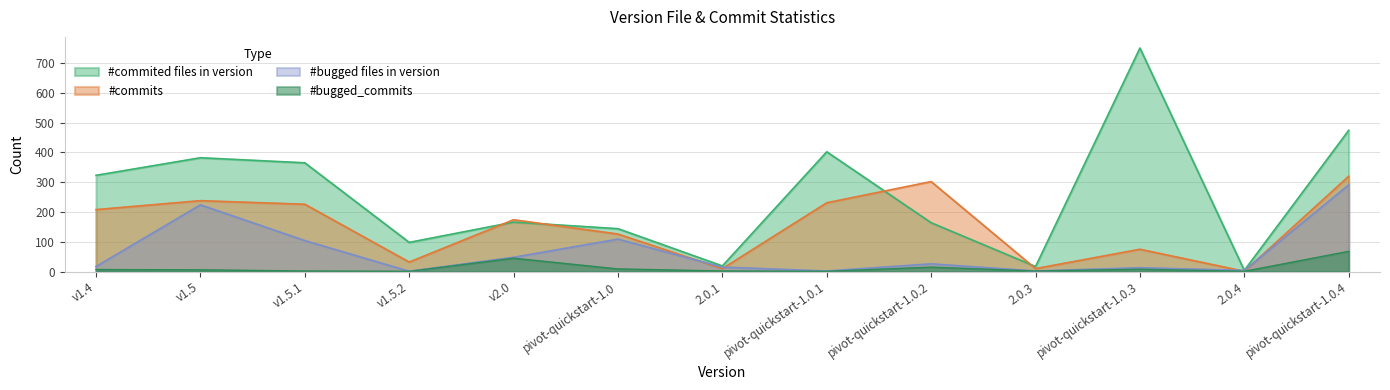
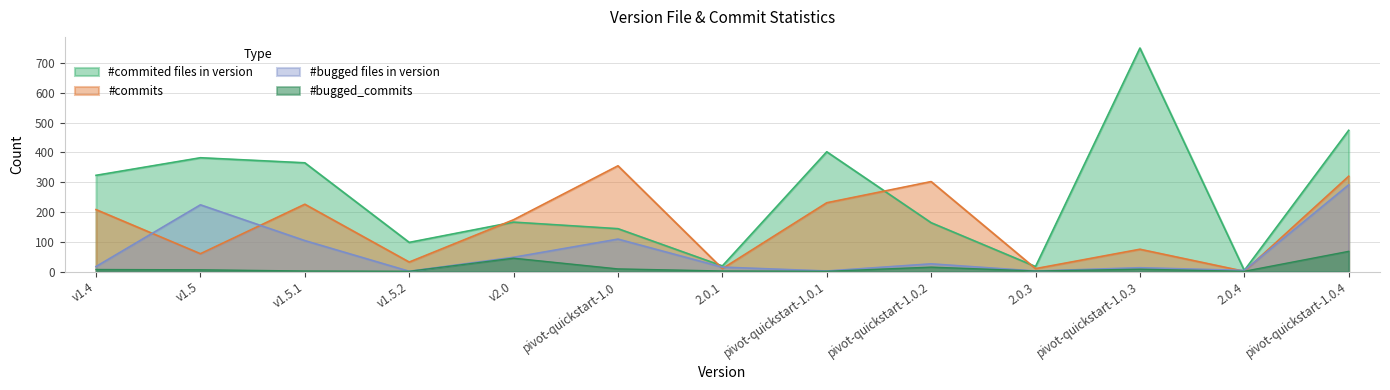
  {
    "#commits": {
      "v1.4": 210,
-     "v1.5": 240,
+     "v1.5": 60,
      "v1.5.1": 230,
      "v1.5.2": 30,
-     "pivot-quickstart-1.0": 130,
+     "pivot-quickstart-1.0": 360,
      "pivot-quickstart-1.0.1": 230,
      "pivot-quickstart-1.0.2": 300,
      "pivot-quickstart-1.0.3": 80,
      "pivot-quickstart-1.0.4": 320
    },
    "#bugged files in version": {
      "v1.4": 20,
      "v1.5": 220,
      "v1.5.1": 100,
      "pivot-quickstart-1.0": 110,
      "pivot-quickstart-1.0.2": 30,
      "pivot-quickstart-1.0.4": 290
    }
  }
